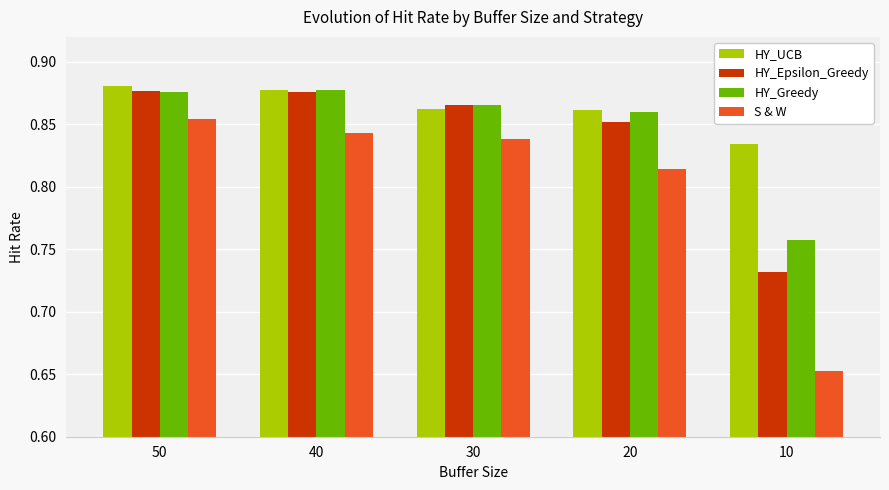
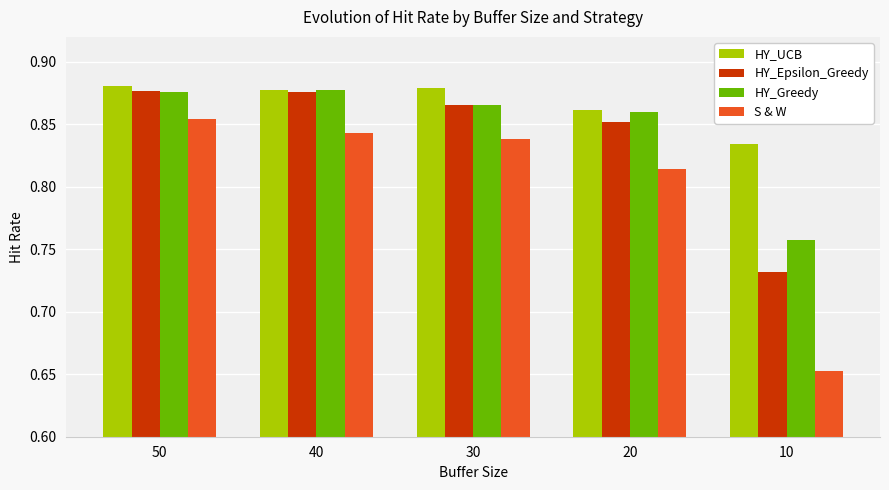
  {
    "HY_UCB": {
      "50": 0.880,
      "40": 0.877,
-     "30": 0.862,
+     "30": 0.879,
      "20": 0.862,
      "10": 0.835
    },
    "HY_Greedy": {
      "50": 0.876,
      "40": 0.878,
      "30": 0.865,
      "20": 0.860,
      "10": 0.757
    }
  }
